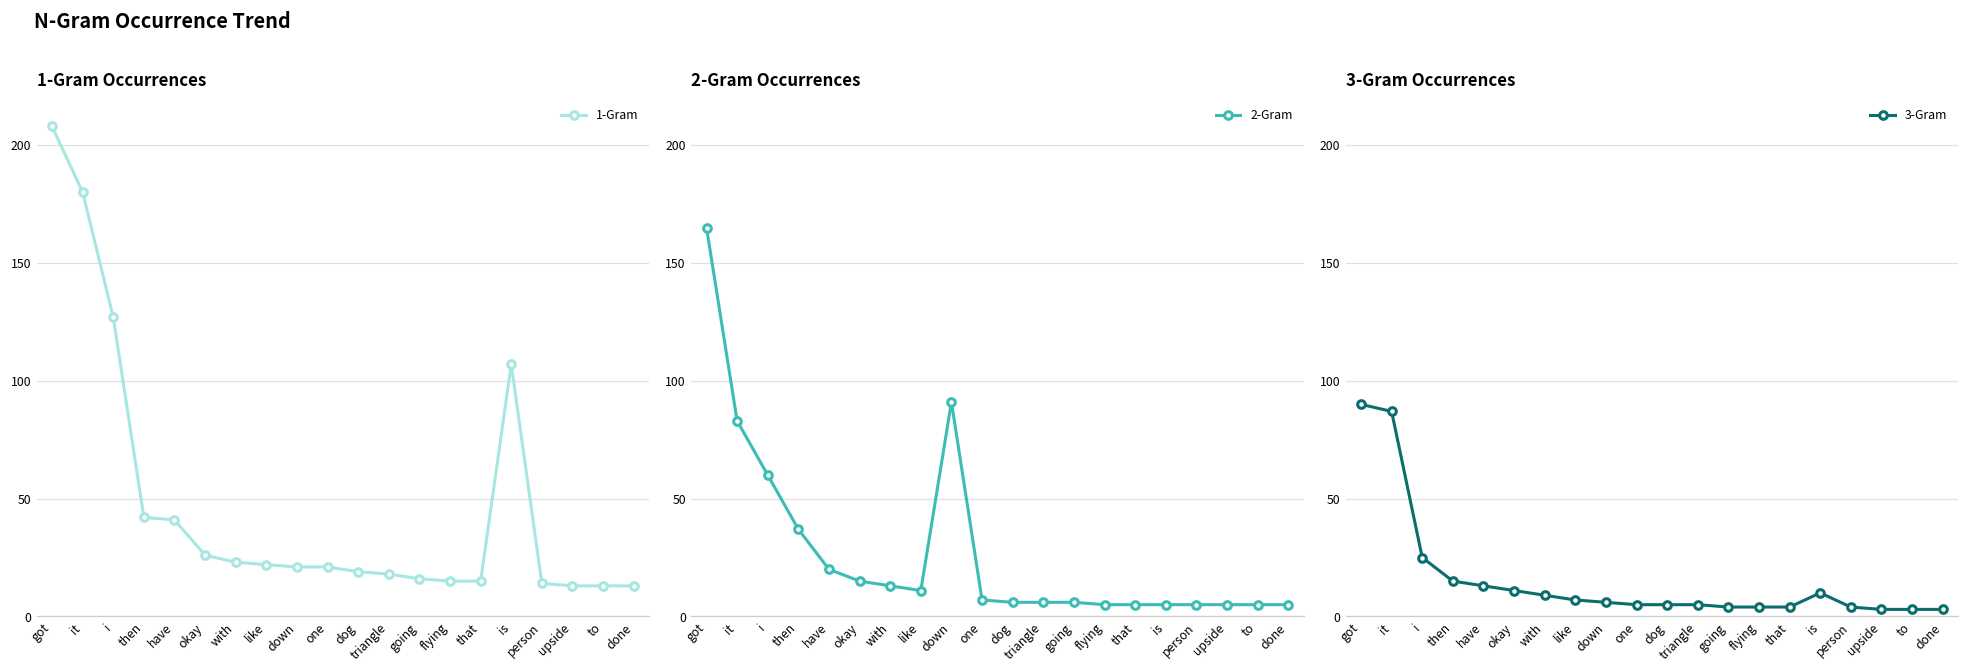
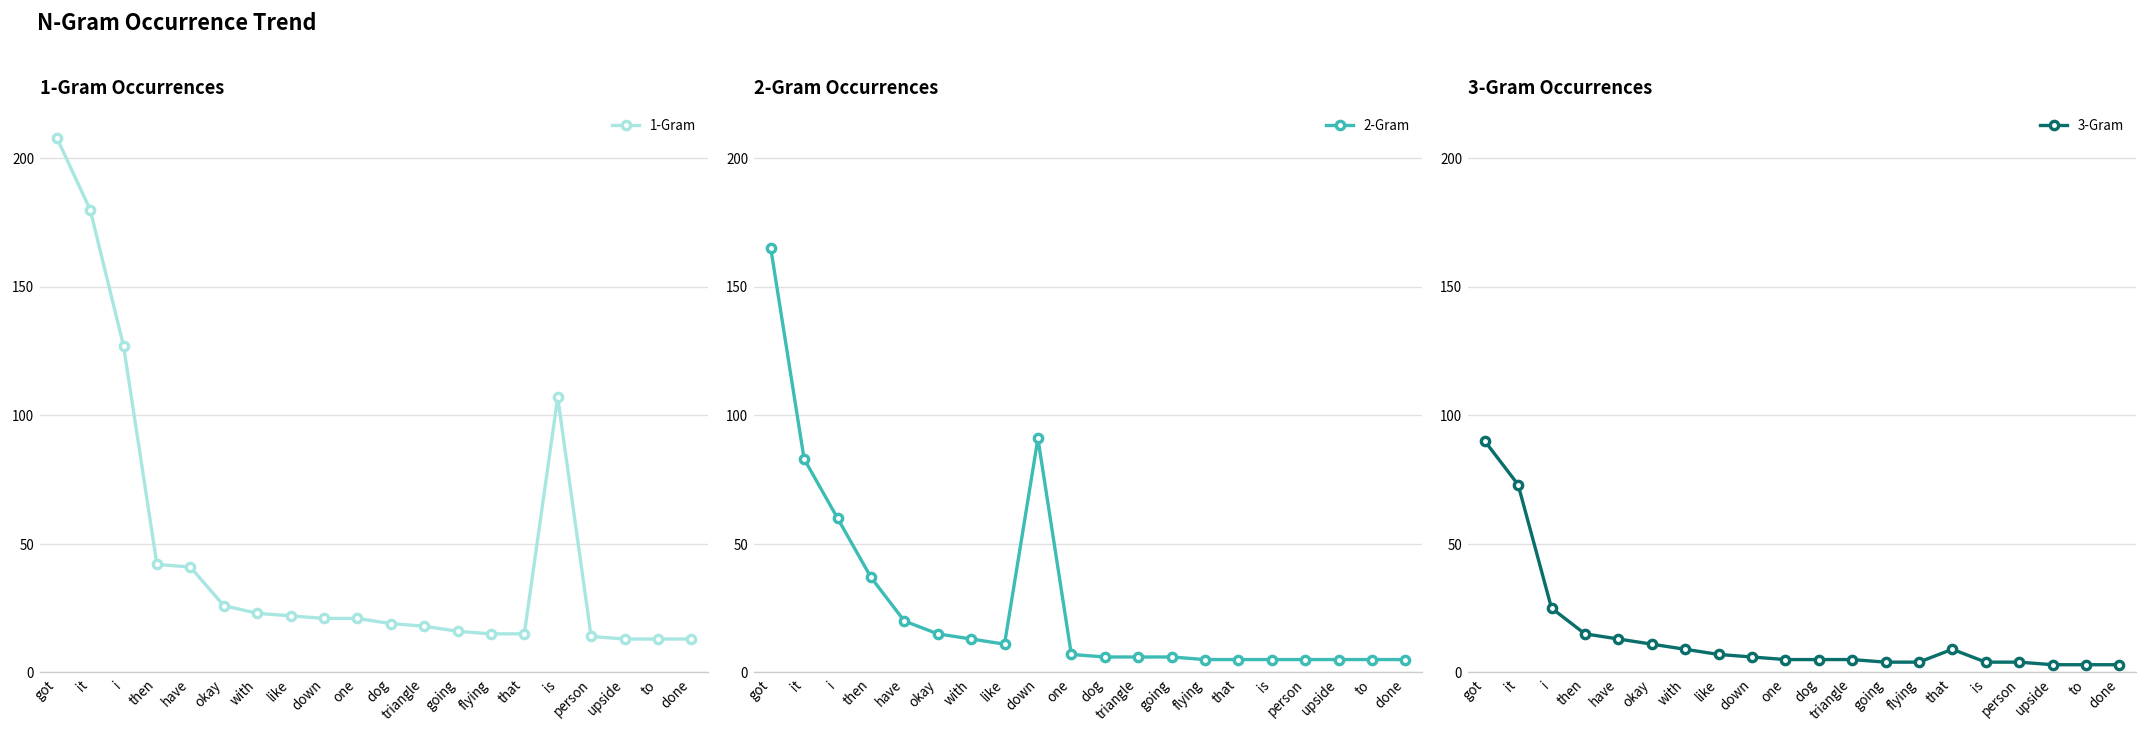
  {
    "1-Gram Occurrences": {
      "got": 208,
      "it": 180,
      "i": 127,
      "then": 42,
      "have": 41,
      "okay": 26,
      "with": 23,
      "like": 22,
      "down": 21,
      "one": 21,
      "dog": 19,
      "triangle": 18,
      "going": 16,
      "flying": 15,
      "that": 15,
      "is": 107,
      "person": 14,
      "upside": 13,
      "to": 13,
      "done": 13
    },
    "2-Gram Occurrences": {
      "got": 165,
      "it": 83,
      "i": 60,
      "then": 37,
      "have": 20,
      "okay": 15,
      "with": 13,
      "like": 11,
      "down": 91,
      "one": 7,
      "dog": 6,
      "triangle": 6,
      "going": 6,
      "flying": 5,
      "that": 5,
      "is": 5,
      "person": 5,
      "upside": 5,
      "to": 5,
      "done": 5
    },
    "3-Gram Occurrences": {
      "got": 90,
-     "it": 87,
+     "it": 73,
      "i": 25,
      "then": 15,
      "have": 13,
      "okay": 11,
      "with": 9,
      "like": 7,
      "down": 6,
      "one": 5,
      "dog": 5,
      "triangle": 5,
      "going": 4,
      "flying": 4,
-     "that": 4,
-     "is": 10,
+     "that": 9,
+     "is": 4,
      "person": 4,
      "upside": 3,
      "to": 3,
      "done": 3
    }
  }
